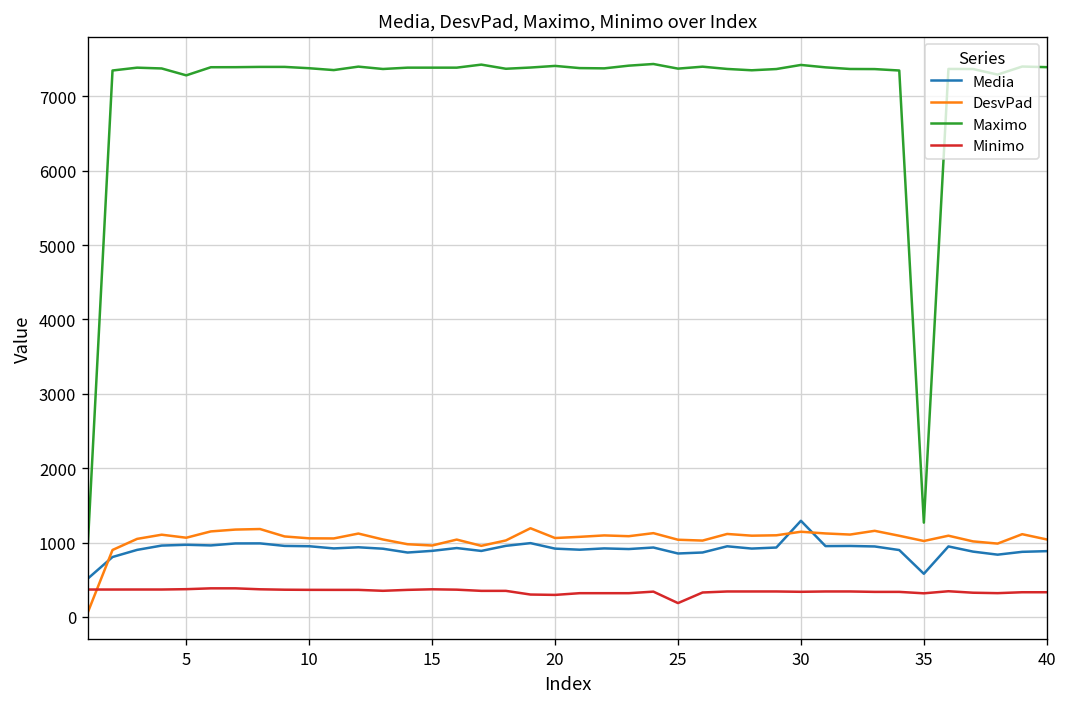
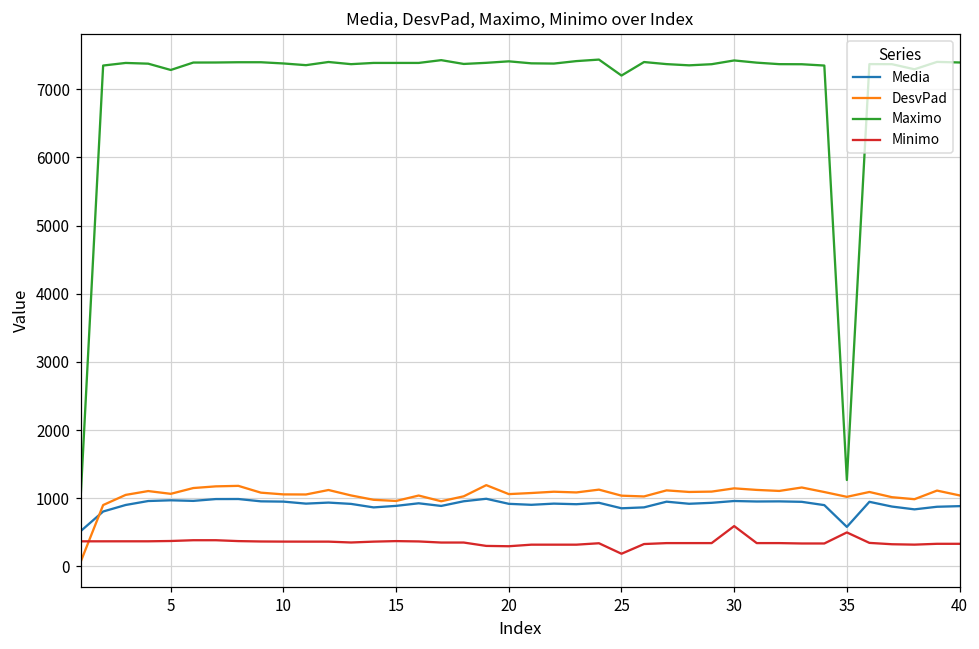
  {
    "Media": {
      "5": 1000,
      "10": 1000,
      "15": 900,
      "20": 900,
      "25": 900,
-     "30": 1300,
+     "30": 1000,
      "35": 600,
      "40": 900
    },
    "DesvPad": {
      "5": 1100,
      "10": 1100,
      "15": 1000,
      "20": 1100,
      "25": 1000,
      "30": 1100,
      "35": 1000,
      "40": 1000
    },
    "Maximo": {
      "5": 7300,
      "10": 7400,
      "15": 7400,
      "20": 7400,
-     "25": 7400,
+     "25": 7200,
      "30": 7400,
      "35": 1300,
      "40": 7400
    },
    "Minimo": {
      "5": 400,
      "10": 400,
      "15": 400,
      "20": 300,
      "25": 200,
-     "30": 300,
-     "35": 300,
+     "30": 600,
+     "35": 500,
      "40": 300
    }
  }
